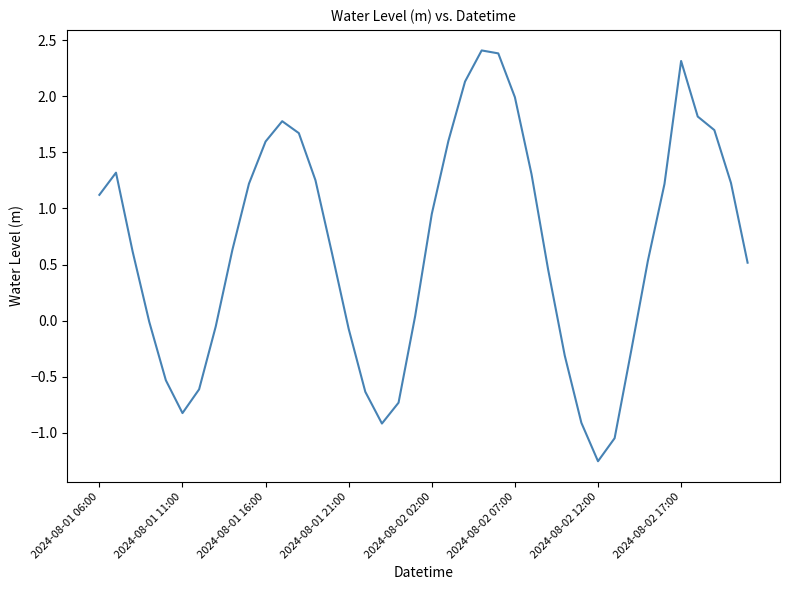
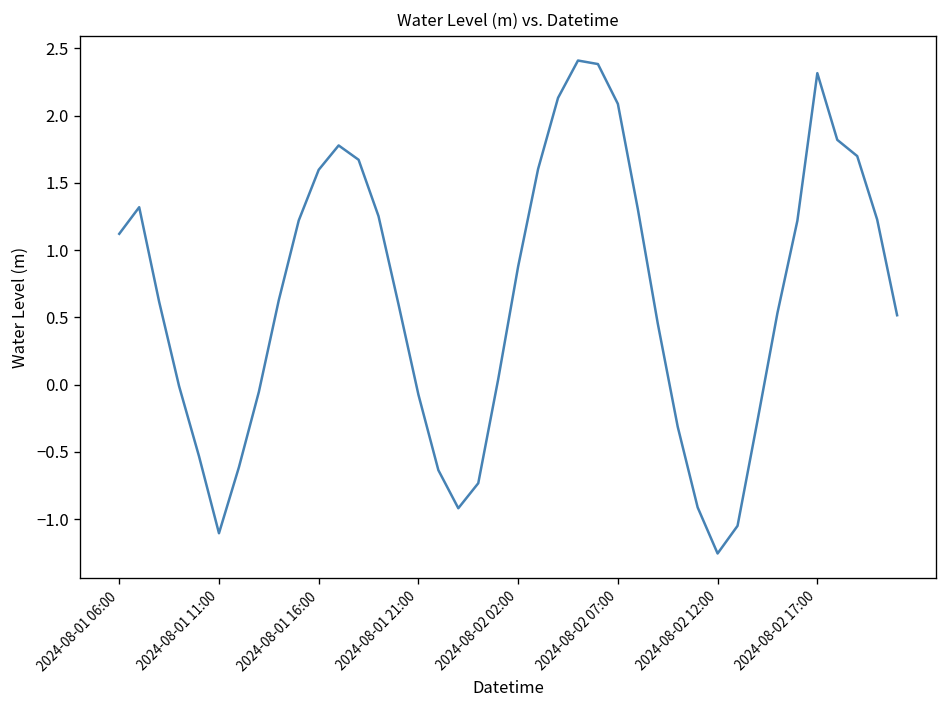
  {
    "2024-08-01 06:00": 1.12,
-   "2024-08-01 11:00": -0.83,
+   "2024-08-01 11:00": -1.10,
    "2024-08-01 16:00": 1.60,
    "2024-08-01 21:00": -0.07,
-   "2024-08-02 02:00": 0.95,
-   "2024-08-02 07:00": 1.99,
+   "2024-08-02 02:00": 0.88,
+   "2024-08-02 07:00": 2.09,
    "2024-08-02 12:00": -1.26,
    "2024-08-02 17:00": 2.32
  }
